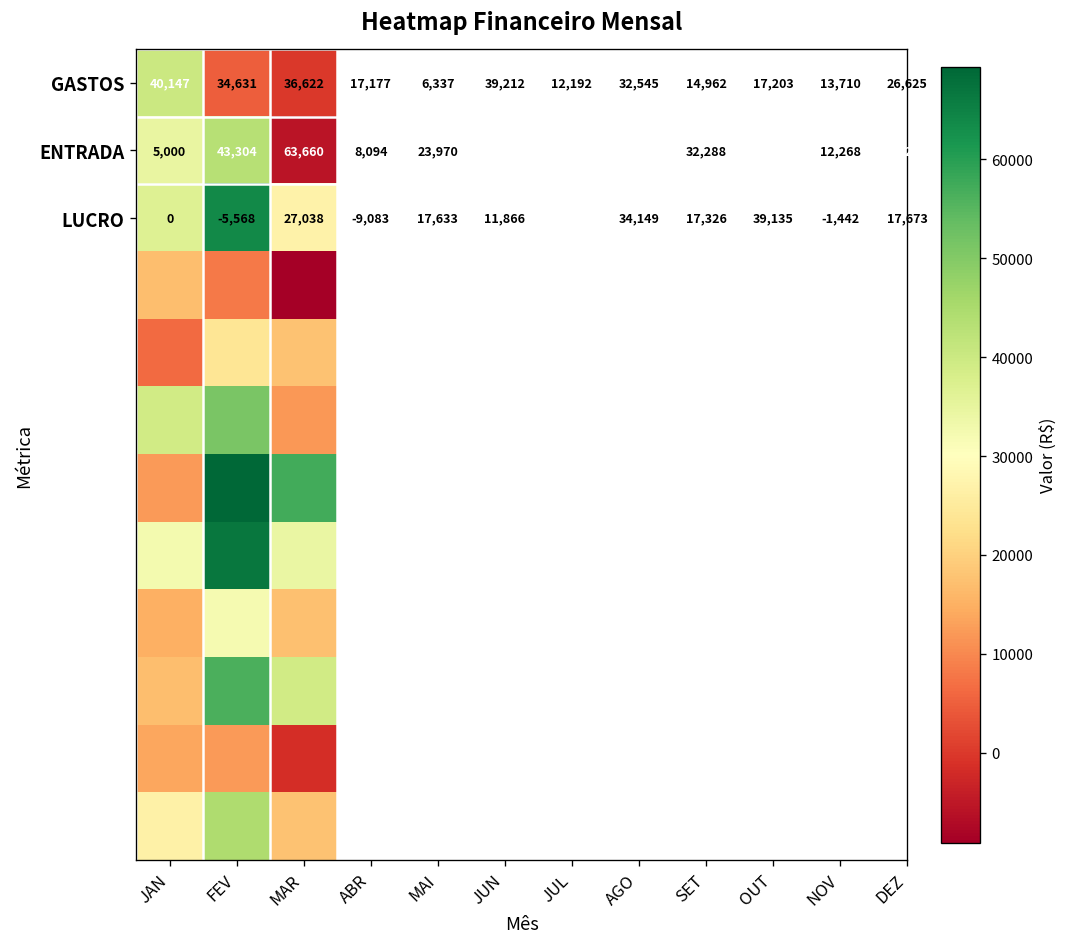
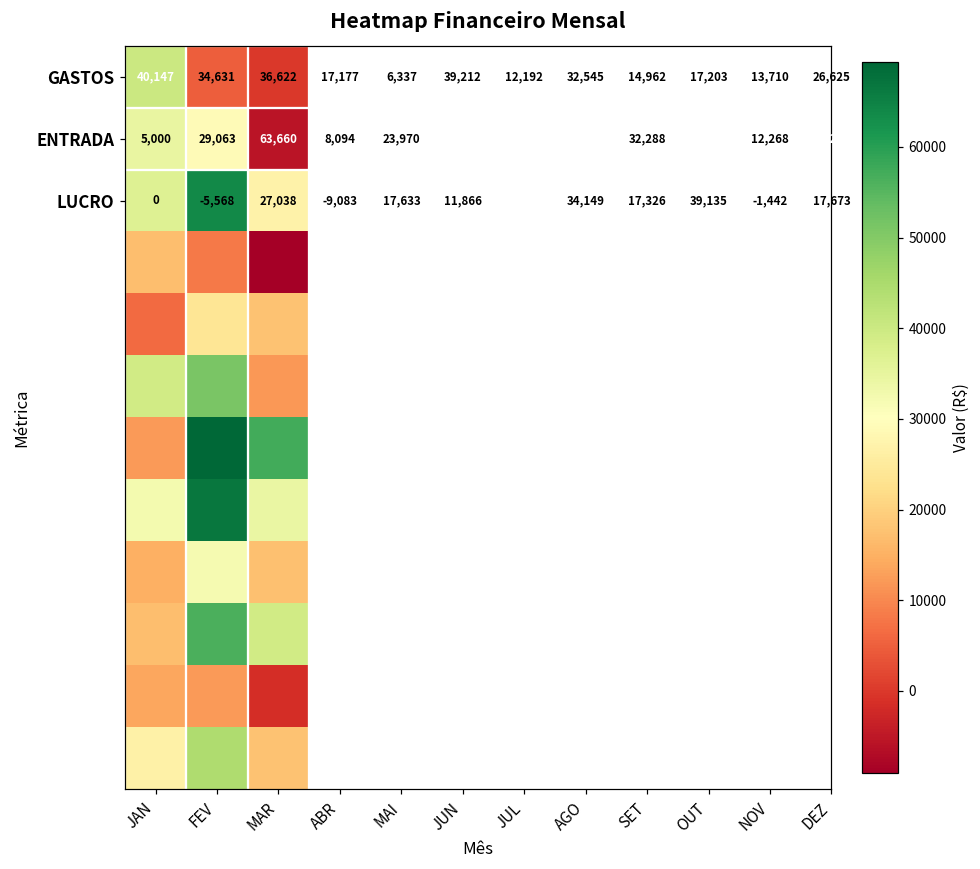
  {
    "GASTOS": {
      "JAN": "40,147",
      "FEV": "34,631",
      "MAR": "36,622"
    },
    "ENTRADA": {
      "JAN": "5,000",
-     "FEV": "43,304",
+     "FEV": "29,063",
      "MAR": "63,660"
    },
    "LUCRO": {
      "JAN": "0",
      "FEV": "-5,568",
      "MAR": "27,038"
    }
  }
